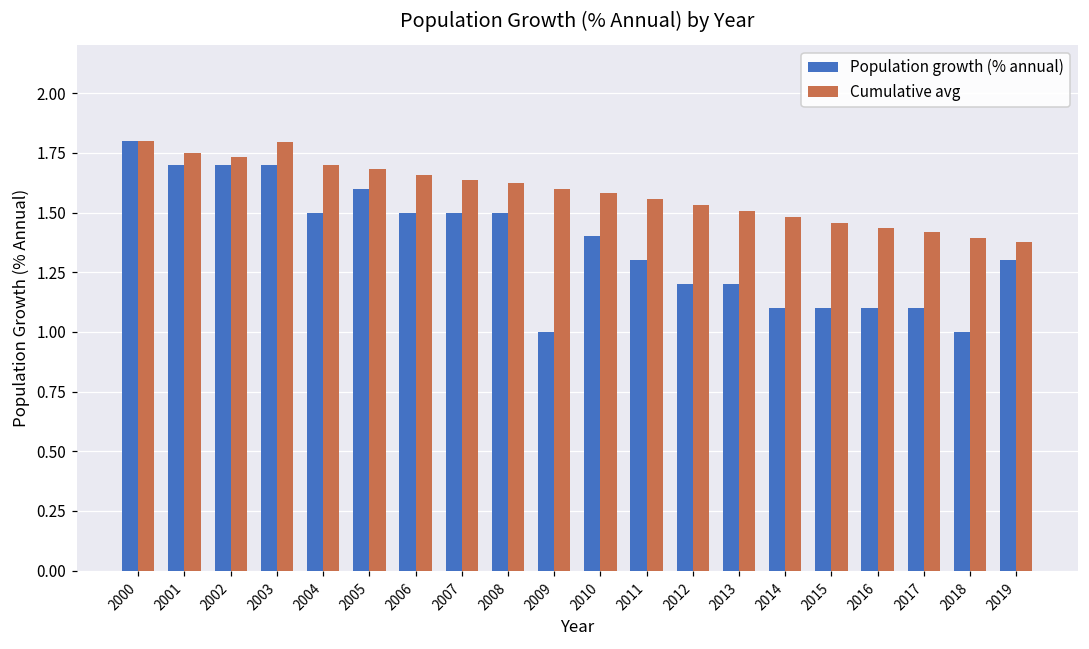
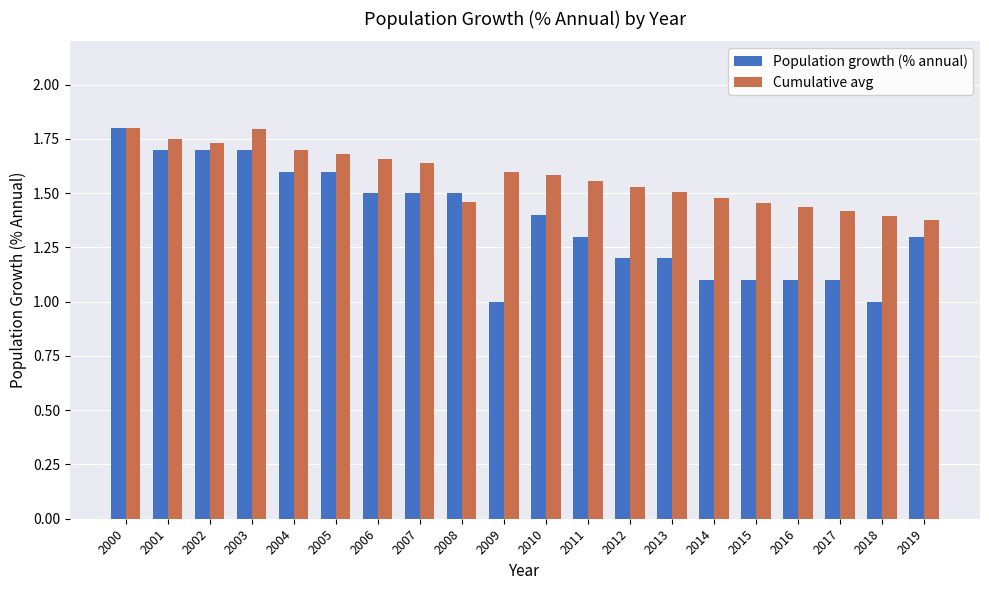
  {
    "Population growth (% annual)": {
      "2000": 1.8,
      "2001": 1.7,
      "2002": 1.7,
      "2003": 1.7,
-     "2004": 1.5,
+     "2004": 1.6,
      "2005": 1.6,
      "2006": 1.5,
      "2007": 1.5,
      "2008": 1.5,
      "2009": 1.0,
      "2010": 1.4,
      "2011": 1.3,
      "2012": 1.2,
      "2013": 1.2,
      "2014": 1.1,
      "2015": 1.1,
      "2016": 1.1,
      "2017": 1.1,
      "2018": 1.0,
      "2019": 1.3
    },
    "Cumulative avg": {
      "2000": 1.80,
      "2001": 1.75,
      "2002": 1.73,
      "2003": 1.79,
      "2004": 1.70,
      "2005": 1.68,
      "2006": 1.66,
      "2007": 1.64,
-     "2008": 1.62,
+     "2008": 1.46,
      "2009": 1.60,
      "2010": 1.58,
      "2011": 1.56,
      "2012": 1.53,
      "2013": 1.51,
      "2014": 1.48,
      "2015": 1.46,
      "2016": 1.44,
      "2017": 1.42,
      "2018": 1.40,
      "2019": 1.38
    }
  }
